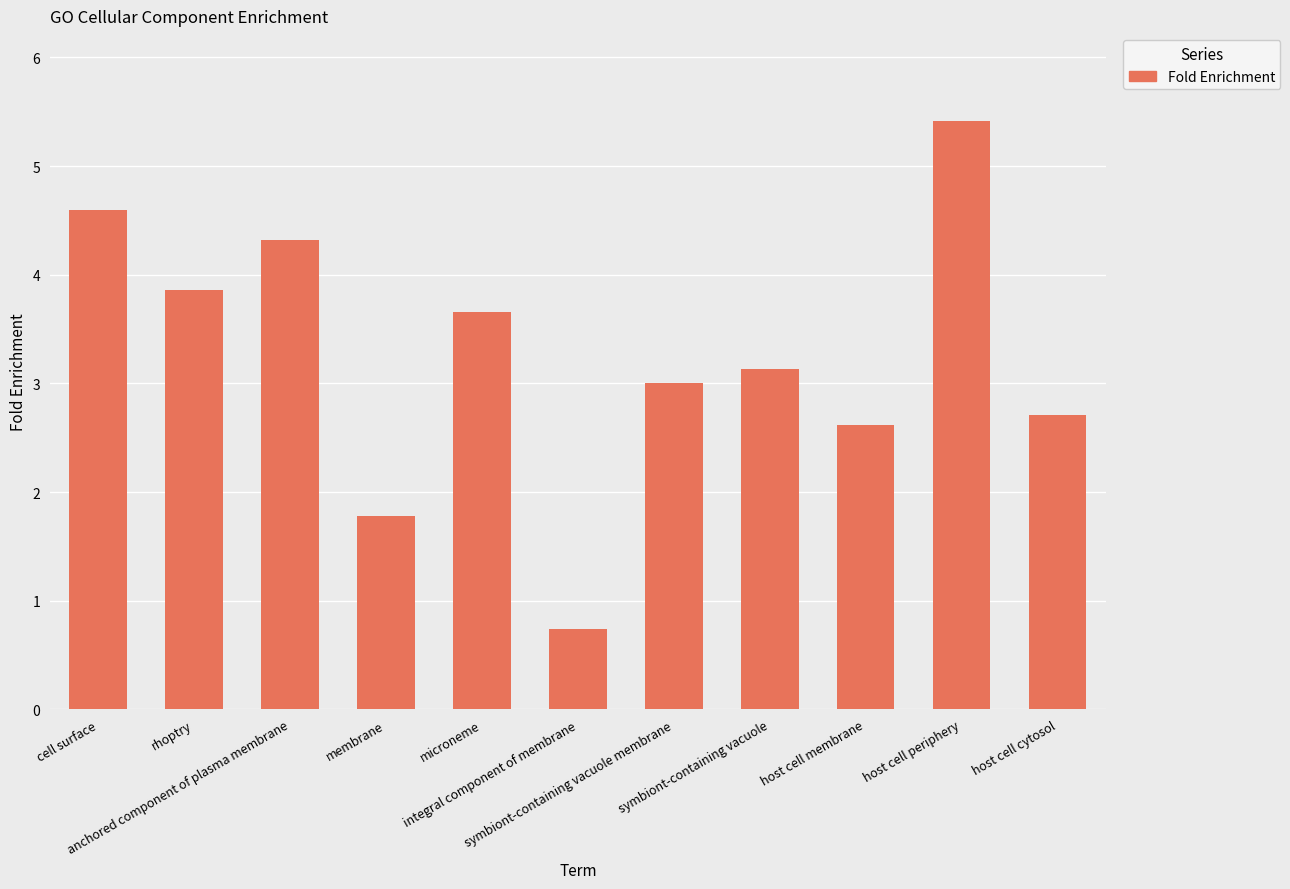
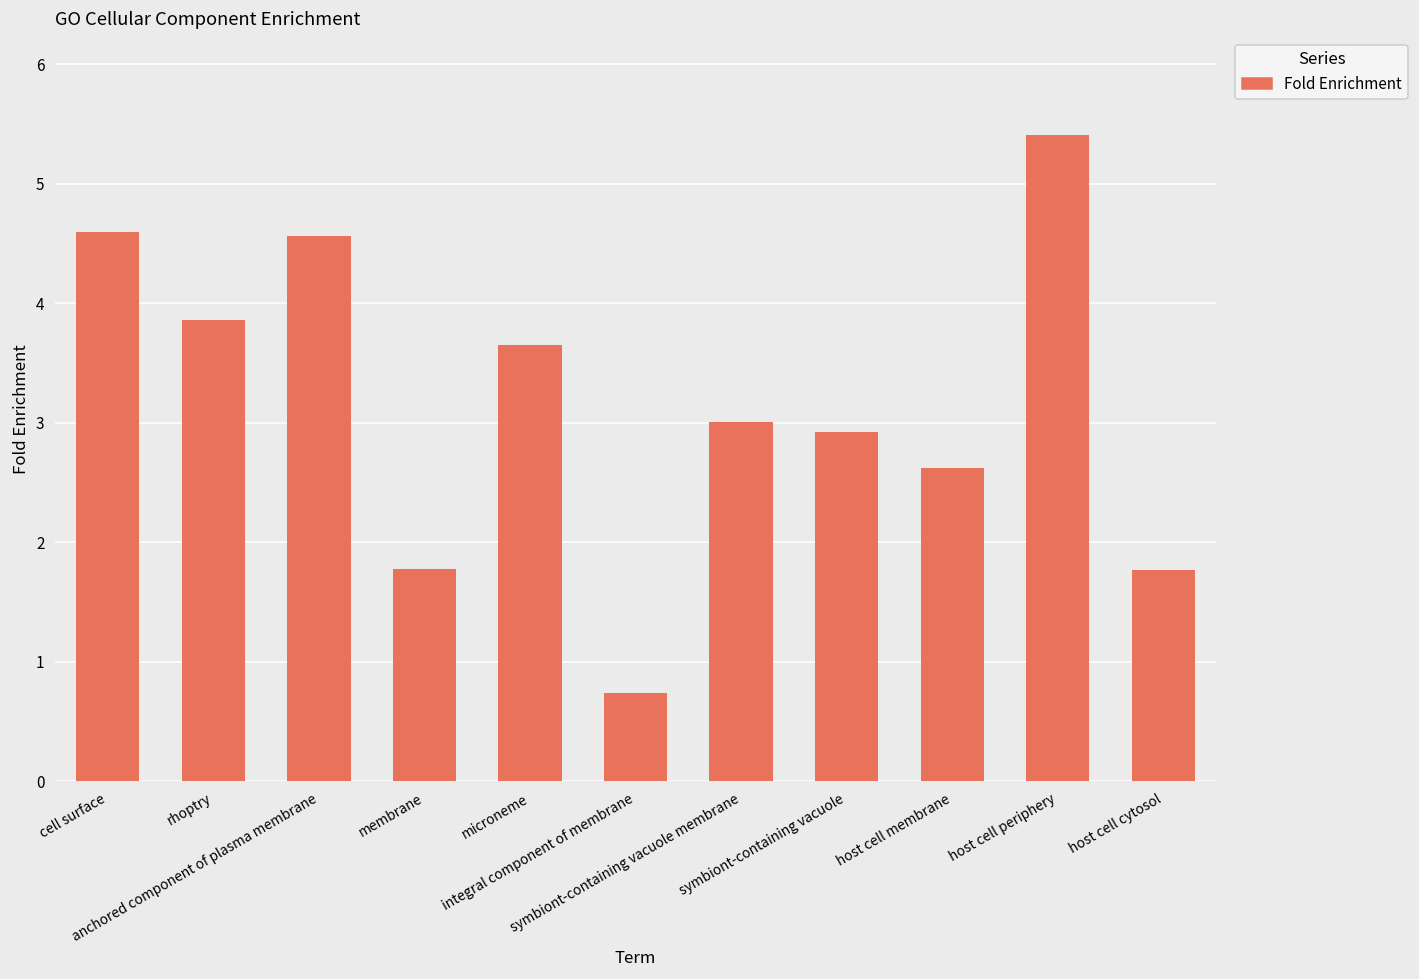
  {
    "cell surface": 4.60,
    "rhoptry": 3.86,
-   "anchored component of plasma membrane": 4.32,
+   "anchored component of plasma membrane": 4.57,
    "membrane": 1.78,
    "microneme": 3.65,
    "integral component of membrane": 0.74,
    "symbiont-containing vacuole membrane": 3.01,
-   "symbiont-containing vacuole": 3.14,
+   "symbiont-containing vacuole": 2.92,
    "host cell membrane": 2.62,
    "host cell periphery": 5.41,
-   "host cell cytosol": 2.71
+   "host cell cytosol": 1.77
  }
